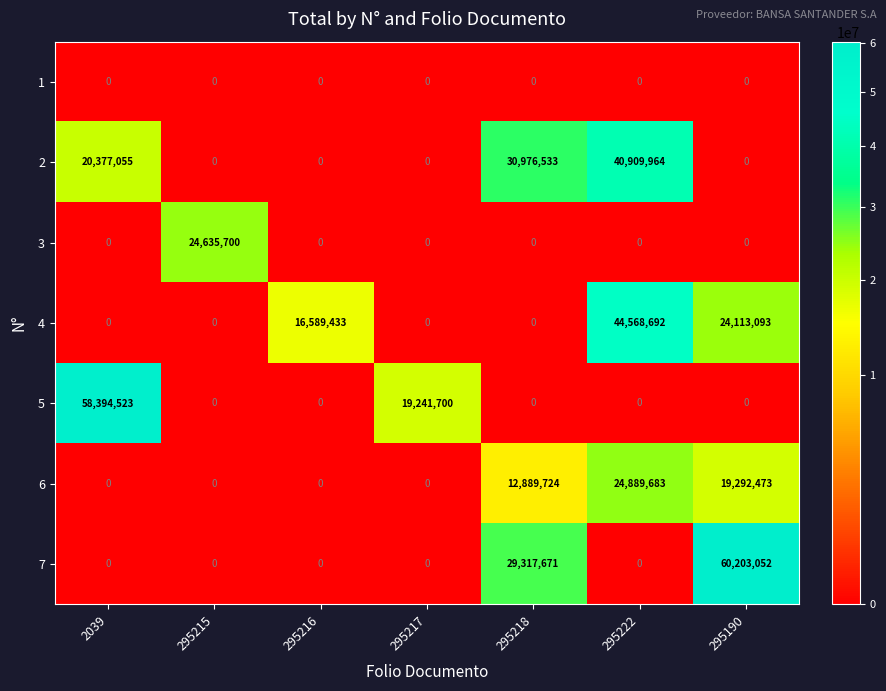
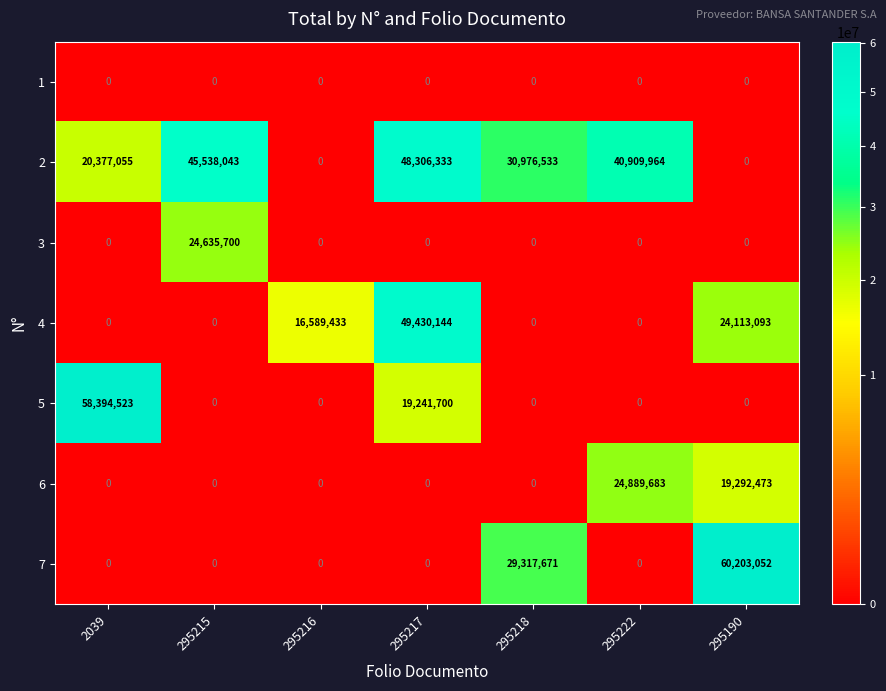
  {
    "1": {
      "2039": "0",
      "295215": "0",
      "295216": "0",
      "295217": "0",
      "295218": "0",
      "295222": "0",
      "295190": "0"
    },
    "2": {
      "2039": "20,377,055",
-     "295215": "0",
+     "295215": "45,538,043",
      "295216": "0",
-     "295217": "0",
+     "295217": "48,306,333",
      "295218": "30,976,533",
      "295222": "40,909,964",
      "295190": "0"
    },
    "3": {
      "2039": "0",
      "295215": "24,635,700",
      "295216": "0",
      "295217": "0",
      "295218": "0",
      "295222": "0",
      "295190": "0"
    },
    "4": {
      "2039": "0",
      "295215": "0",
      "295216": "16,589,433",
-     "295217": "0",
+     "295217": "49,430,144",
      "295218": "0",
-     "295222": "44,568,692",
+     "295222": "0",
      "295190": "24,113,093"
    },
    "5": {
      "2039": "58,394,523",
      "295215": "0",
      "295216": "0",
      "295217": "19,241,700",
      "295218": "0",
      "295222": "0",
      "295190": "0"
    },
    "6": {
      "2039": "0",
      "295215": "0",
      "295216": "0",
      "295217": "0",
-     "295218": "12,889,724",
+     "295218": "0",
      "295222": "24,889,683",
      "295190": "19,292,473"
    },
    "7": {
      "2039": "0",
      "295215": "0",
      "295216": "0",
      "295217": "0",
      "295218": "29,317,671",
      "295222": "0",
      "295190": "60,203,052"
    }
  }
